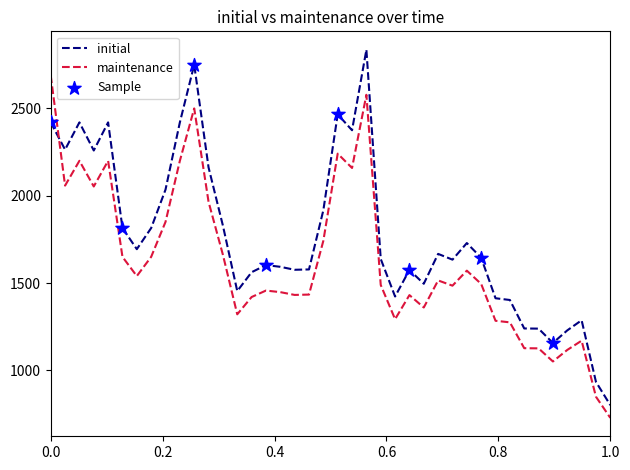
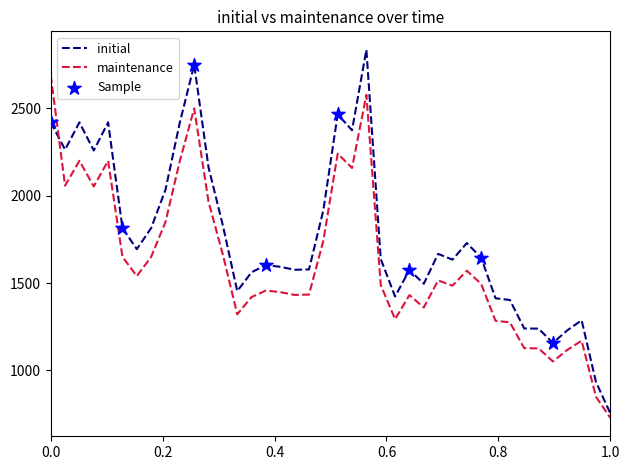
  {
    "initial": {
-     "1.0": 800
+     "1.0": 750
    },
    "maintenance": {
      "0.0": 2690,
      "1.0": 730
    }
  }
